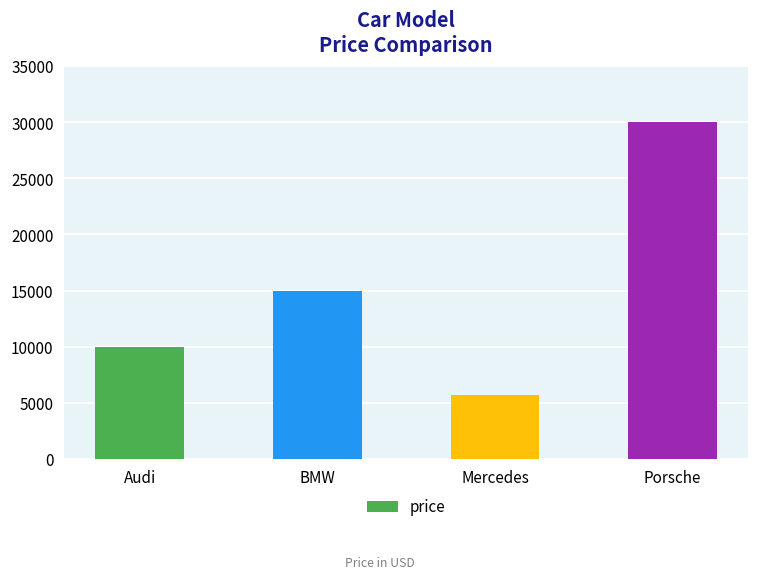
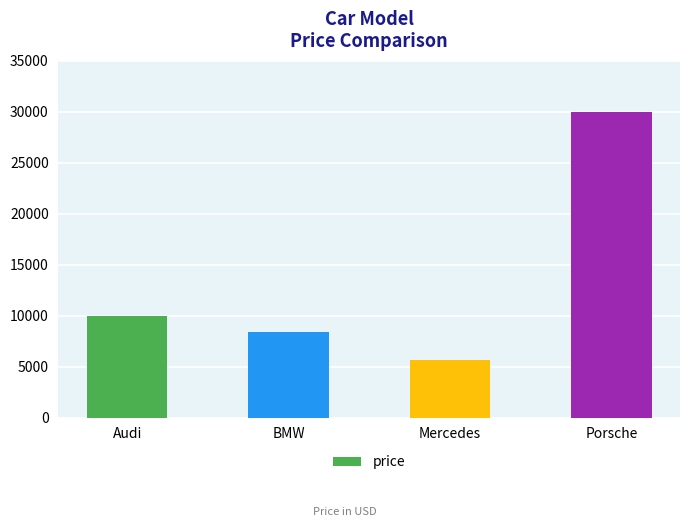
  {
    "Audi": 10000,
-   "BMW": 15000,
+   "BMW": 8400,
    "Mercedes": 5600,
    "Porsche": 30000
  }
